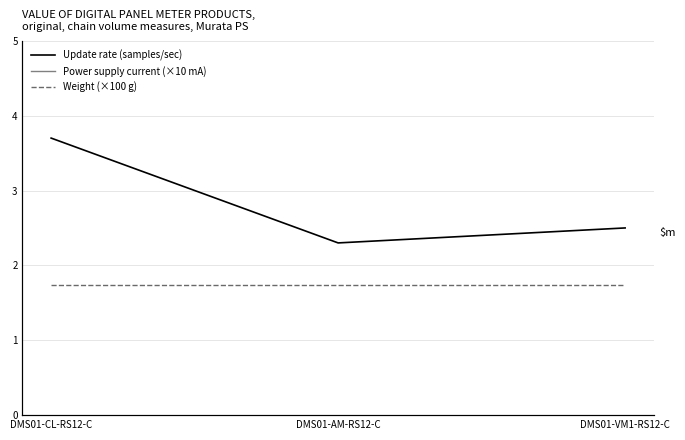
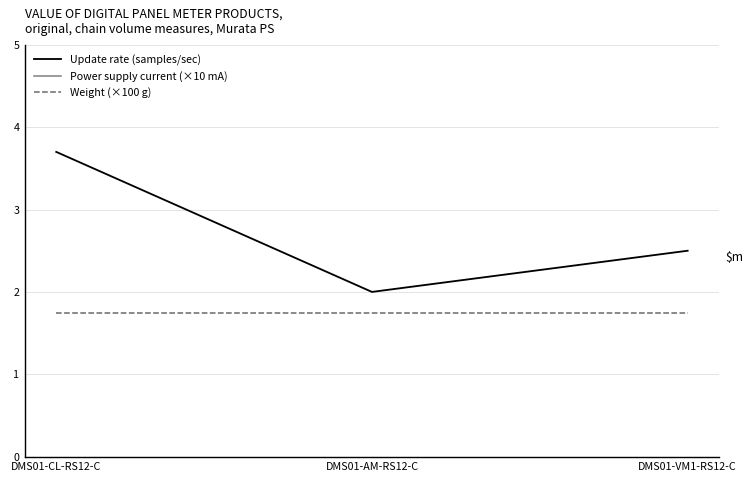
  {
    "Update rate (samples/sec)": {
      "DMS01-CL-RS12-C": 3.7,
-     "DMS01-AM-RS12-C": 2.3,
+     "DMS01-AM-RS12-C": 2.0,
      "DMS01-VM1-RS12-C": 2.5
    }
  }
